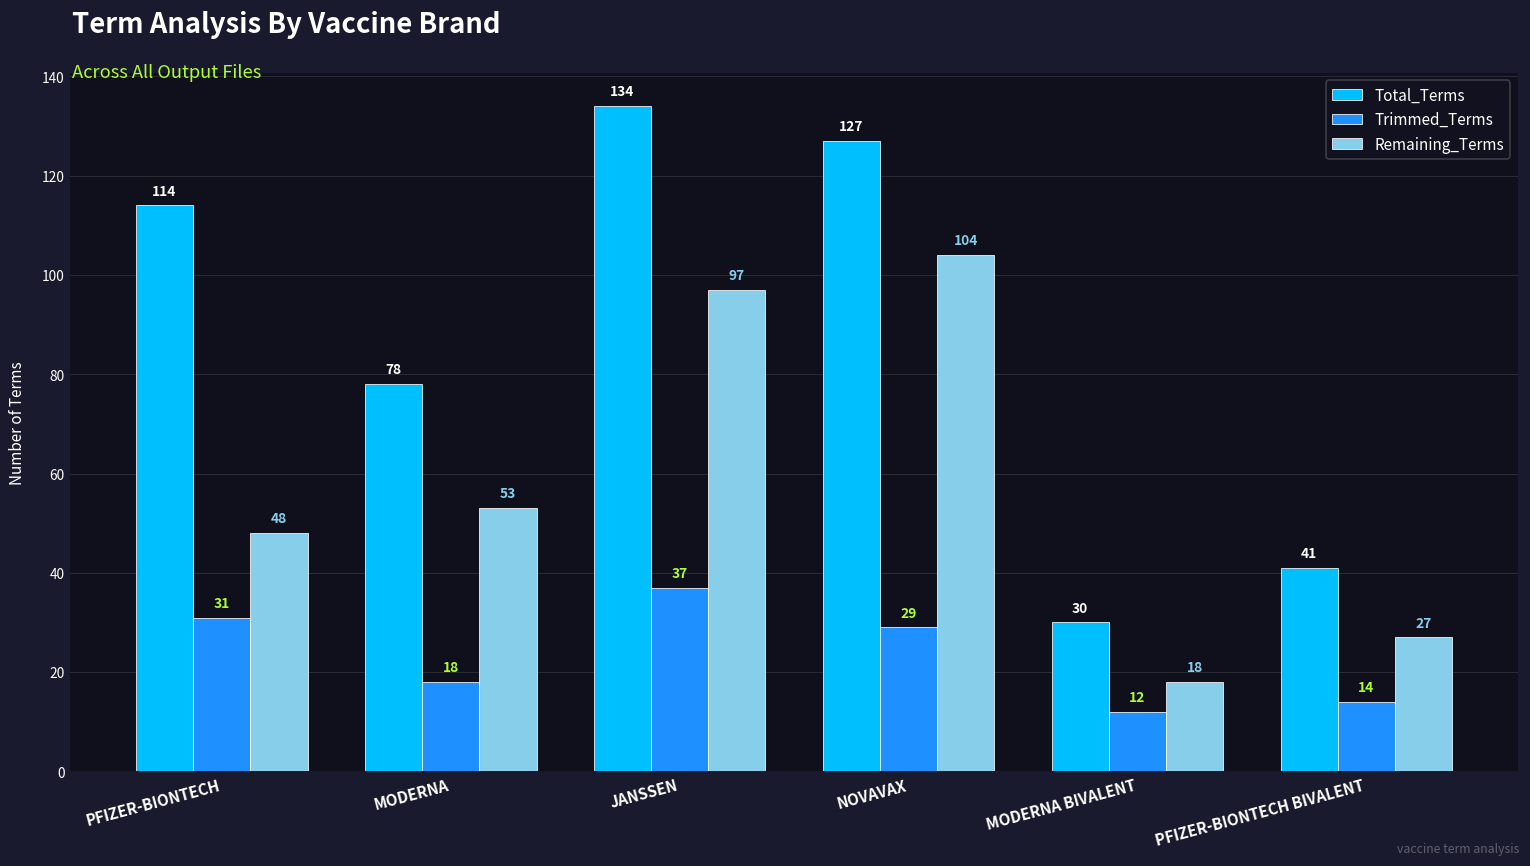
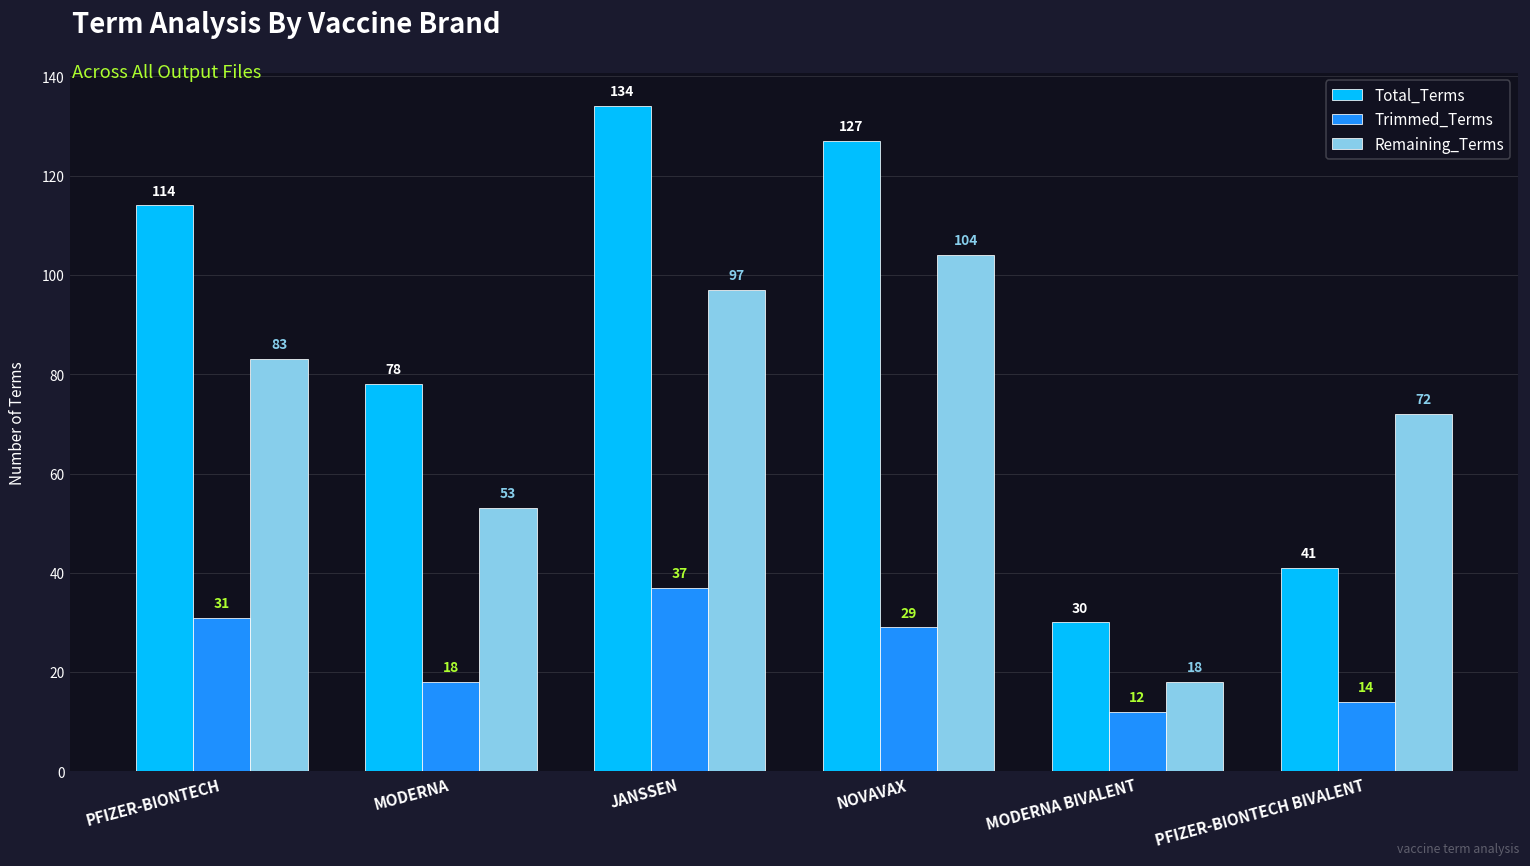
  {
    "Remaining_Terms": {
-     "PFIZER-BIONTECH": 48,
+     "PFIZER-BIONTECH": 83,
      "MODERNA": 53,
      "JANSSEN": 97,
      "NOVAVAX": 104,
      "MODERNA BIVALENT": 18,
-     "PFIZER-BIONTECH BIVALENT": 27
+     "PFIZER-BIONTECH BIVALENT": 72
    }
  }
